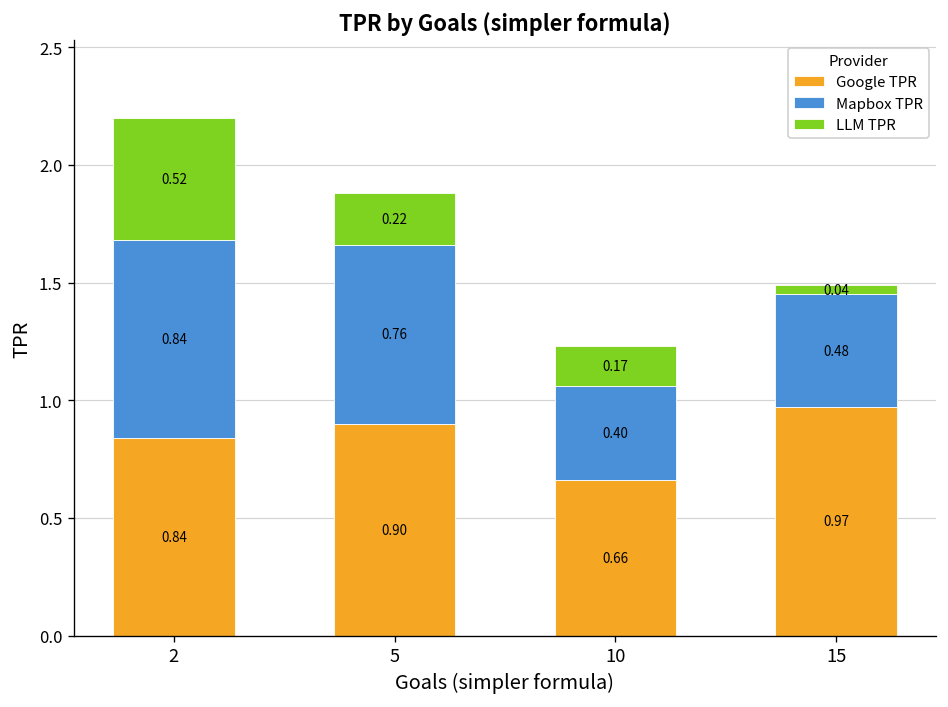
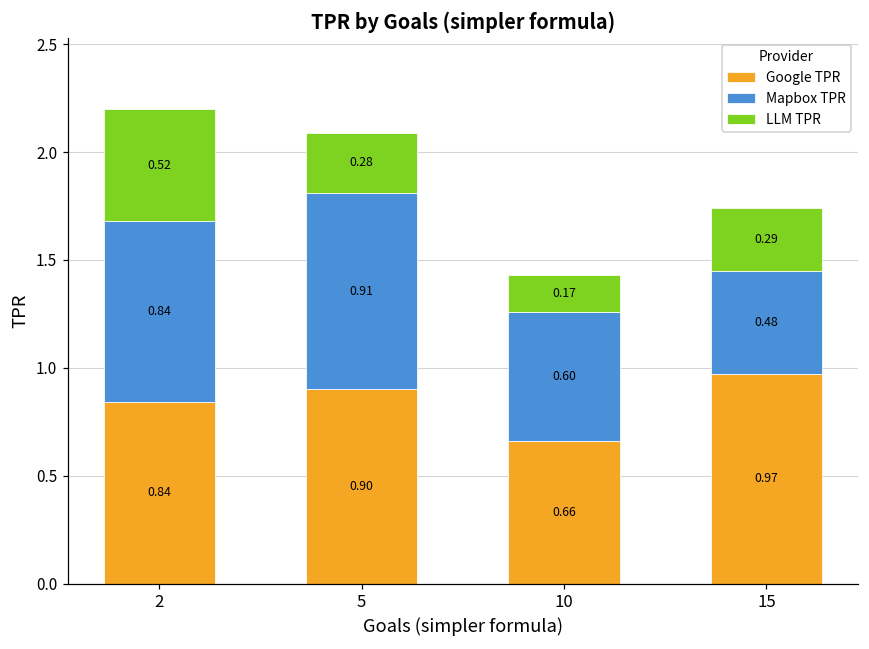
  {
    "Google TPR": {
      "2": 0.84,
      "5": 0.90,
      "10": 0.66,
      "15": 0.97
    },
    "Mapbox TPR": {
      "2": 0.84,
-     "5": 0.76,
-     "10": 0.40,
+     "5": 0.91,
+     "10": 0.60,
      "15": 0.48
    },
    "LLM TPR": {
      "2": 0.52,
-     "5": 0.22,
+     "5": 0.28,
      "10": 0.17,
-     "15": 0.04
+     "15": 0.29
    }
  }
